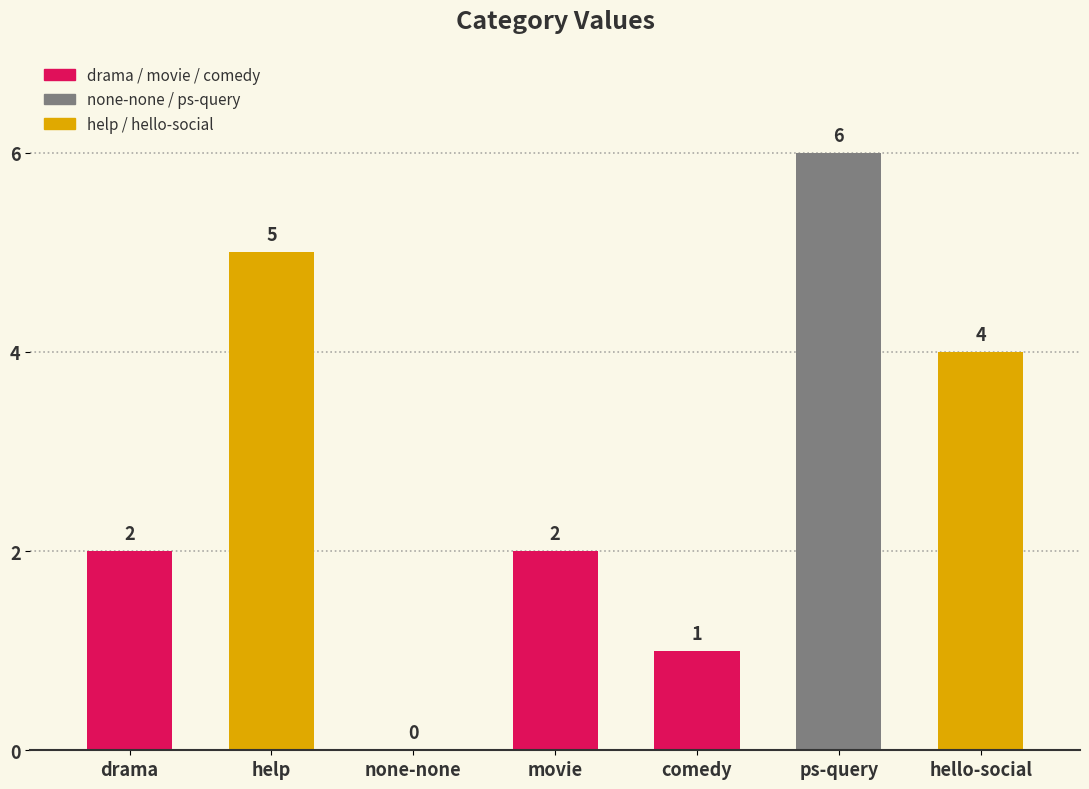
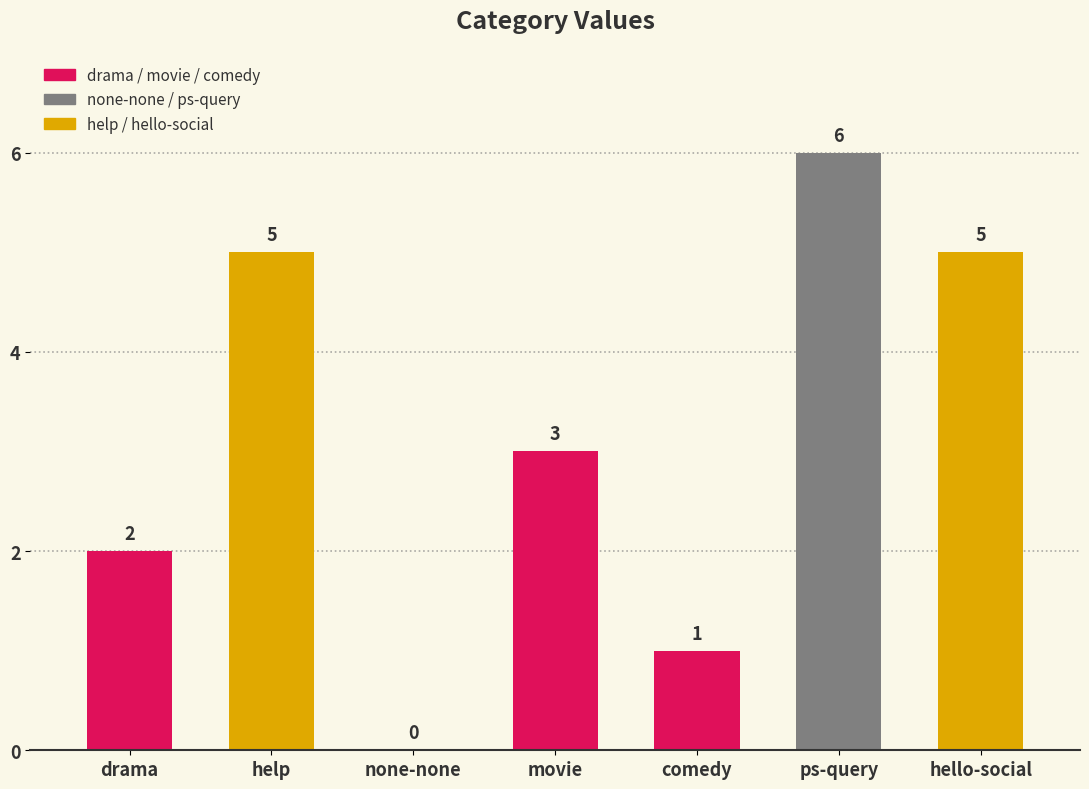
  {
    "drama": 2,
    "help": 5,
    "none-none": 0,
-   "movie": 2,
+   "movie": 3,
    "comedy": 1,
    "ps-query": 6,
-   "hello-social": 4
+   "hello-social": 5
  }
